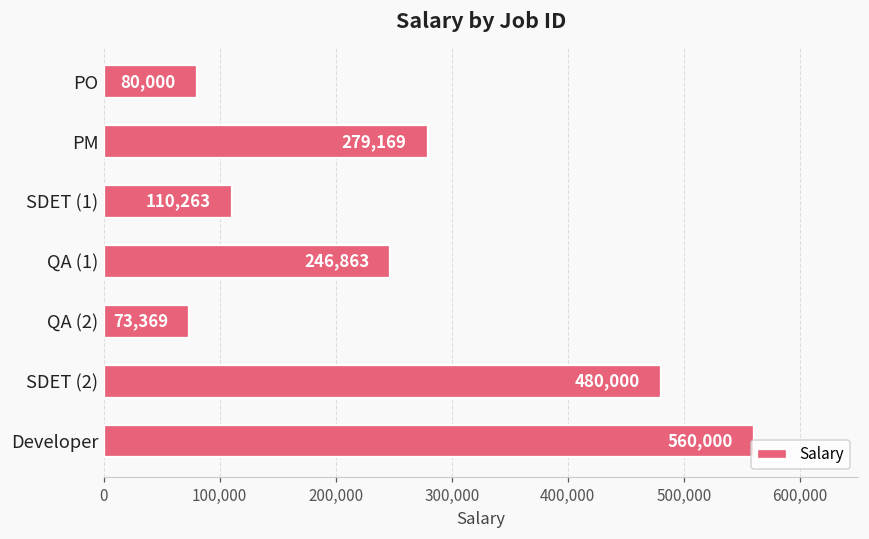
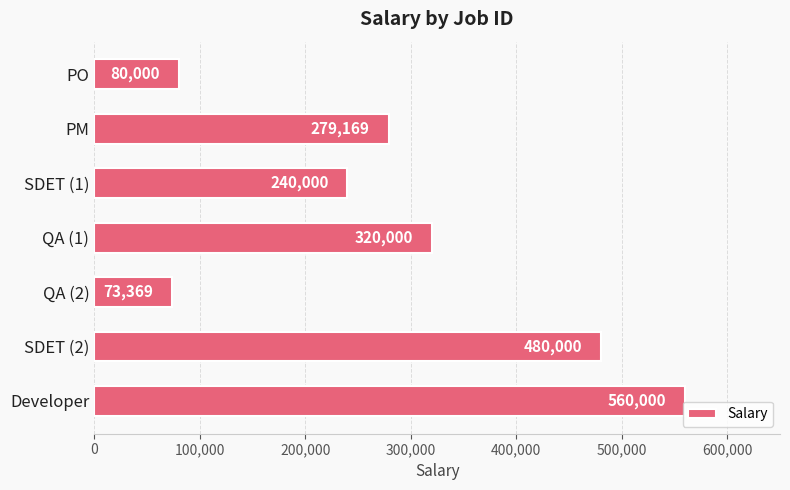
  {
    "PO": "80,000",
-   "SDET (1)": "110,263",
-   "QA (1)": "246,863",
+   "SDET (1)": "240,000",
+   "QA (1)": "320,000",
    "QA (2)": "73,369",
    "SDET (2)": "480,000",
    "Developer": "560,000"
  }
